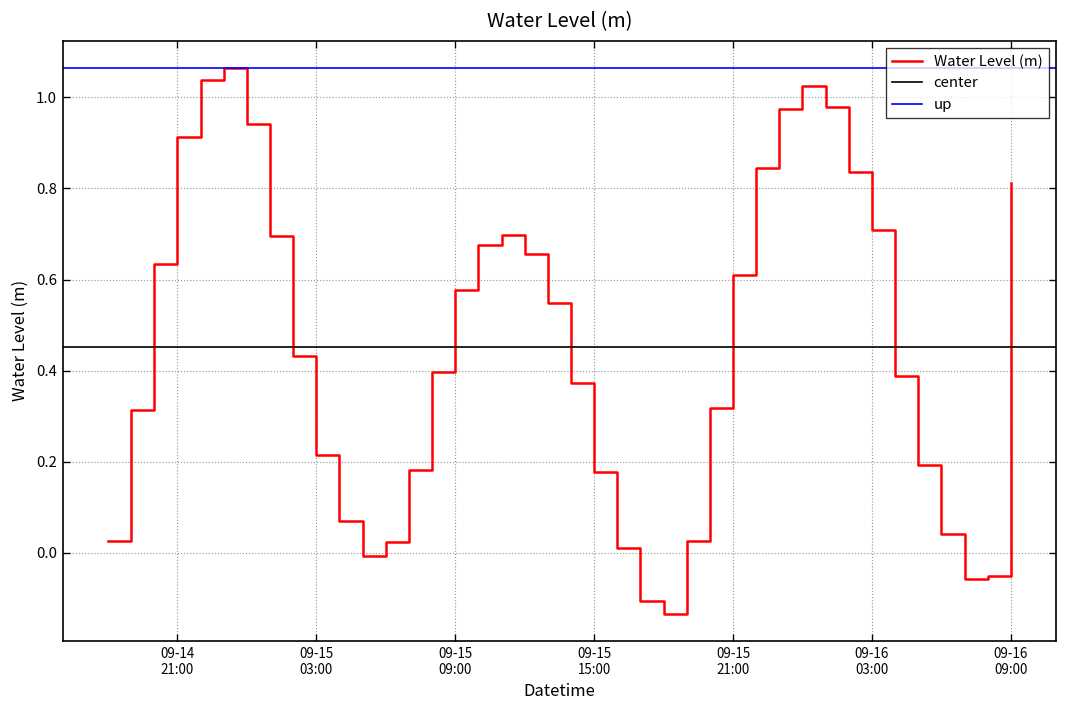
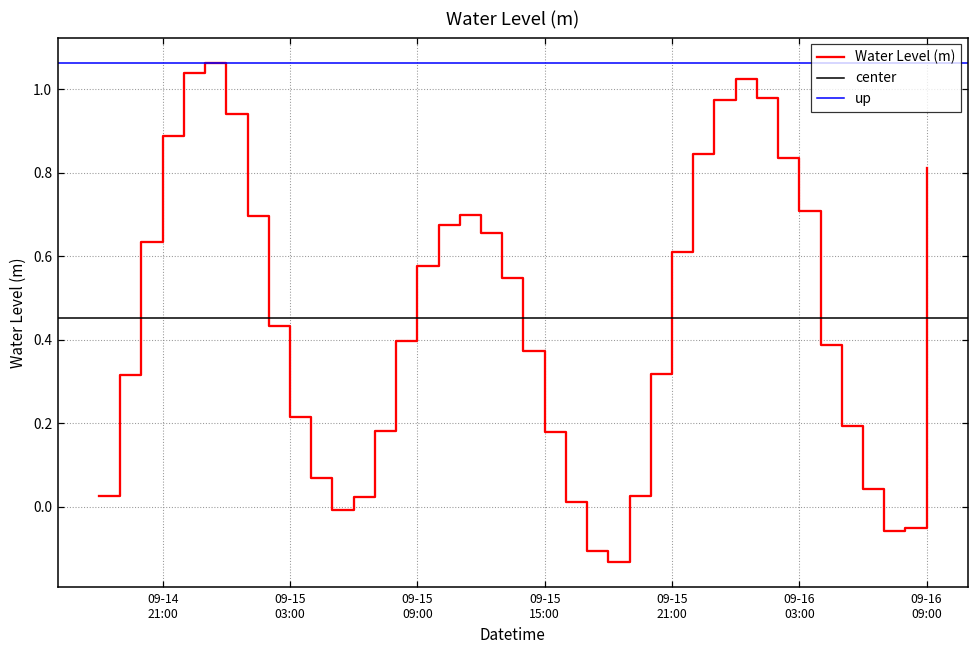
  {
-   "09-14 21:00": 0.91,
+   "09-14 21:00": 0.89,
    "09-15 03:00": 0.22,
    "09-15 09:00": 0.58,
    "09-15 15:00": 0.18,
    "09-15 21:00": 0.61,
    "09-16 03:00": 0.71,
    "09-16 09:00": 0.81
  }
